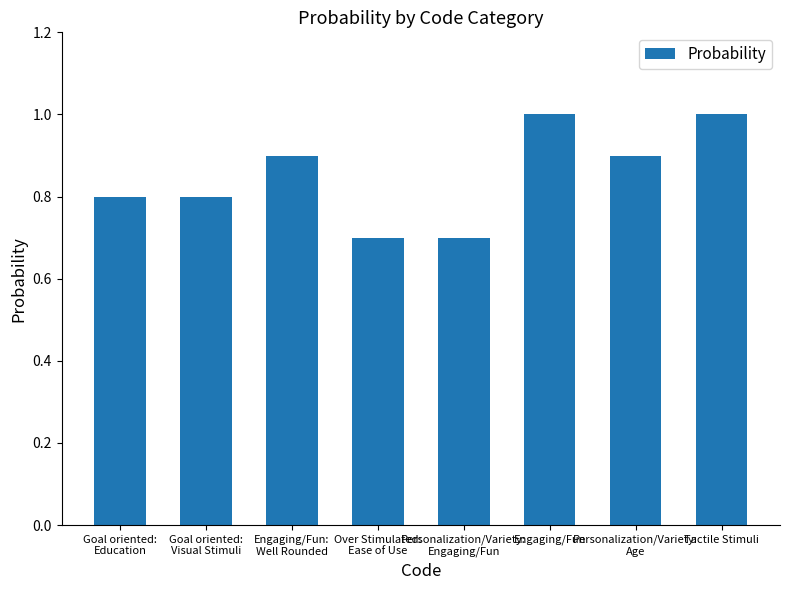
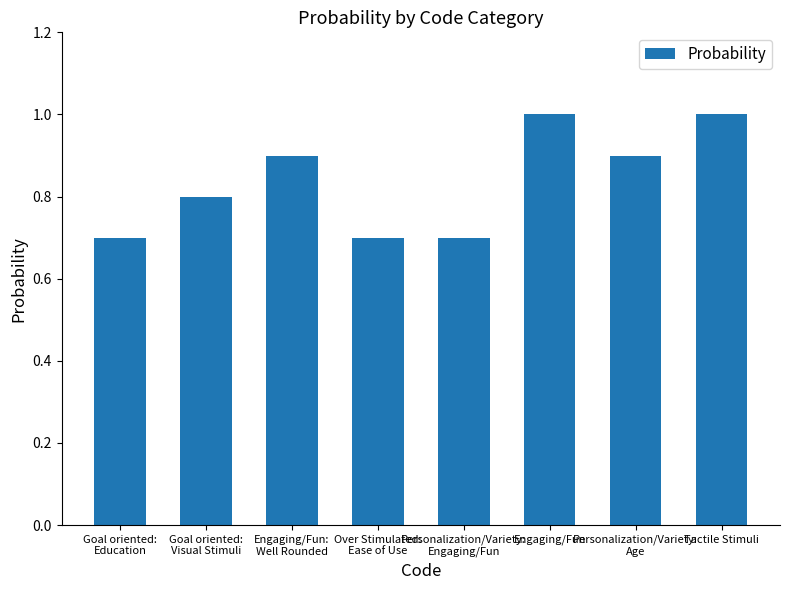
  {
-   "Goal oriented: Education": 0.8,
+   "Goal oriented: Education": 0.7,
    "Goal oriented: Visual Stimuli": 0.8,
    "Engaging/Fun: Well Rounded": 0.9,
    "Personalization/Variety: Age": 0.9
  }
